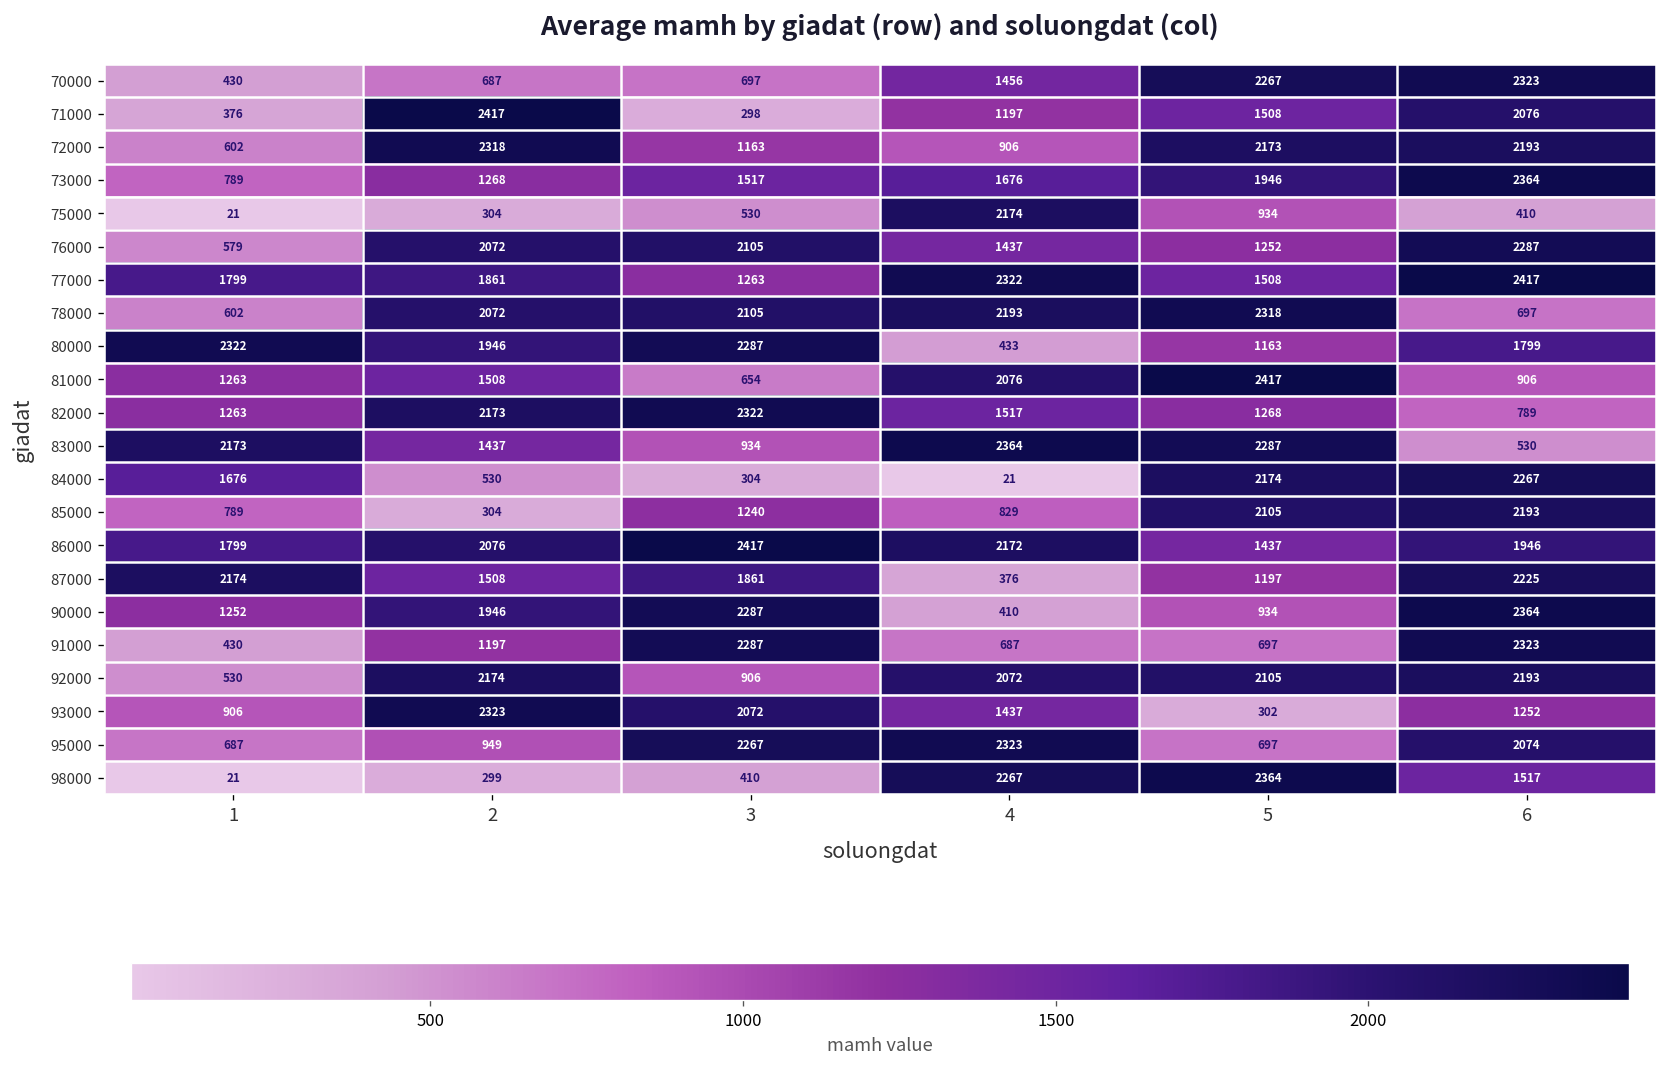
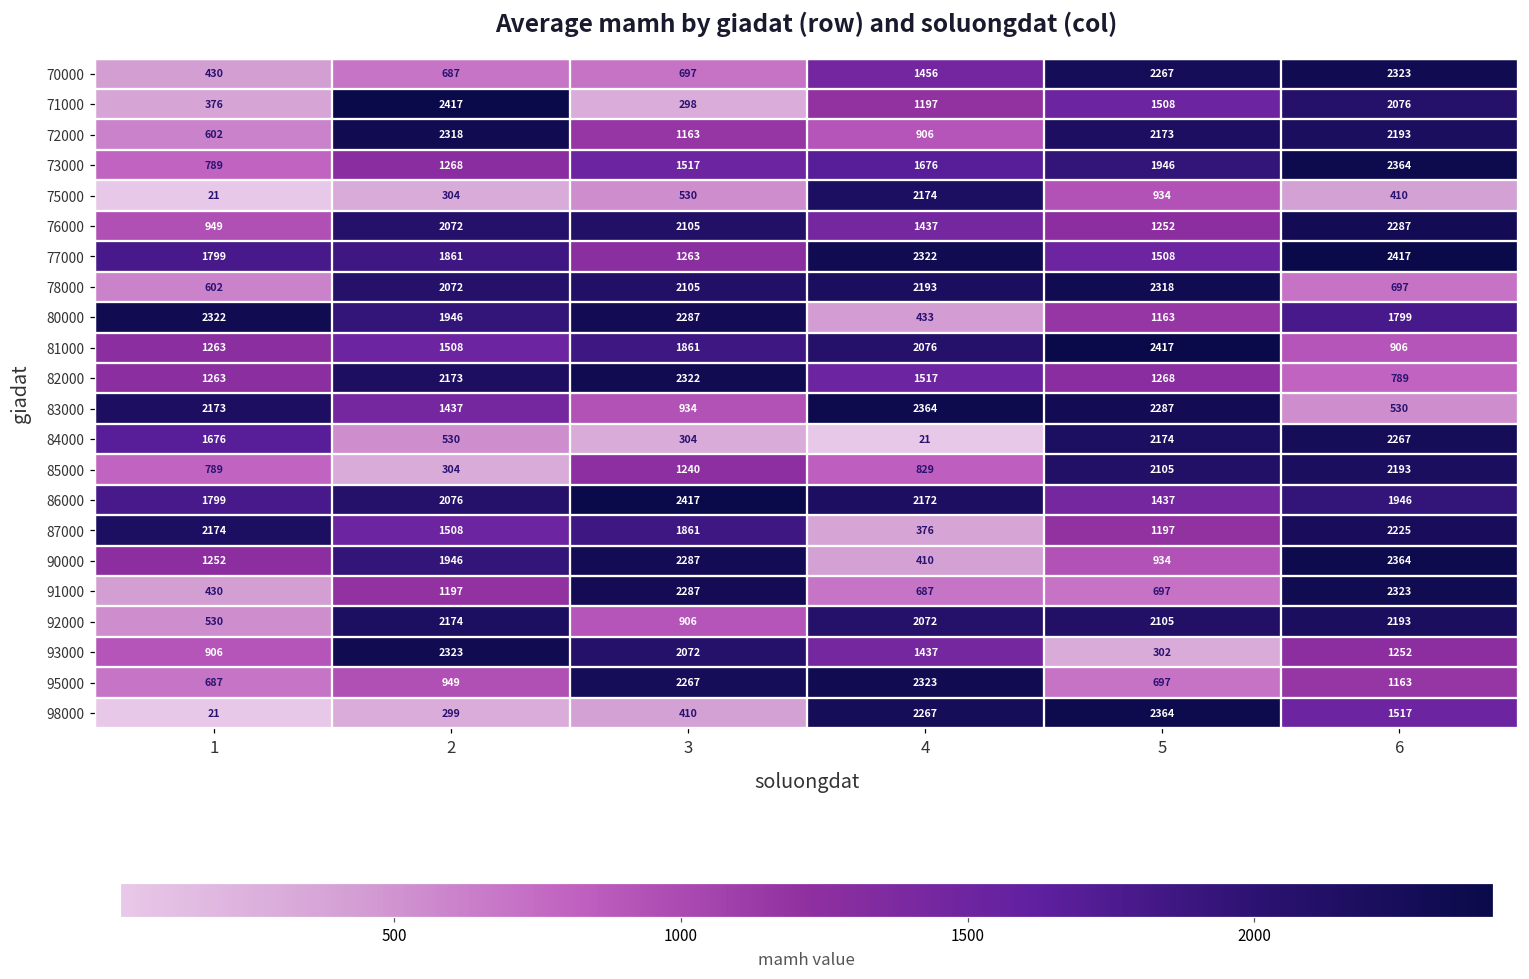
  {
    "70000": {
      "1": 430,
      "2": 687,
      "3": 697,
      "4": 1456,
      "5": 2267,
      "6": 2323
    },
    "71000": {
      "1": 376,
      "2": 2417,
      "3": 298,
      "4": 1197,
      "5": 1508,
      "6": 2076
    },
    "72000": {
      "1": 602,
      "2": 2318,
      "3": 1163,
      "4": 906,
      "5": 2173,
      "6": 2193
    },
    "73000": {
      "1": 789,
      "2": 1268,
      "3": 1517,
      "4": 1676,
      "5": 1946,
      "6": 2364
    },
    "75000": {
      "1": 21,
      "2": 304,
      "3": 530,
      "4": 2174,
      "5": 934,
      "6": 410
    },
    "76000": {
-     "1": 579,
+     "1": 949,
      "2": 2072,
      "3": 2105,
      "4": 1437,
      "5": 1252,
      "6": 2287
    },
    "77000": {
      "1": 1799,
      "2": 1861,
      "3": 1263,
      "4": 2322,
      "5": 1508,
      "6": 2417
    },
    "78000": {
      "1": 602,
      "2": 2072,
      "3": 2105,
      "4": 2193,
      "5": 2318,
      "6": 697
    },
    "80000": {
      "1": 2322,
      "2": 1946,
      "3": 2287,
      "4": 433,
      "5": 1163,
      "6": 1799
    },
    "81000": {
      "1": 1263,
      "2": 1508,
-     "3": 654,
+     "3": 1861,
      "4": 2076,
      "5": 2417,
      "6": 906
    },
    "82000": {
      "1": 1263,
      "2": 2173,
      "3": 2322,
      "4": 1517,
      "5": 1268,
      "6": 789
    },
    "83000": {
      "1": 2173,
      "2": 1437,
      "3": 934,
      "4": 2364,
      "5": 2287,
      "6": 530
    },
    "84000": {
      "1": 1676,
      "2": 530,
      "3": 304,
      "4": 21,
      "5": 2174,
      "6": 2267
    },
    "85000": {
      "1": 789,
      "2": 304,
      "3": 1240,
      "4": 829,
      "5": 2105,
      "6": 2193
    },
    "86000": {
      "1": 1799,
      "2": 2076,
      "3": 2417,
      "4": 2172,
      "5": 1437,
      "6": 1946
    },
    "87000": {
      "1": 2174,
      "2": 1508,
      "3": 1861,
      "4": 376,
      "5": 1197,
      "6": 2225
    },
    "90000": {
      "1": 1252,
      "2": 1946,
      "3": 2287,
      "4": 410,
      "5": 934,
      "6": 2364
    },
    "91000": {
      "1": 430,
      "2": 1197,
      "3": 2287,
      "4": 687,
      "5": 697,
      "6": 2323
    },
    "92000": {
      "1": 530,
      "2": 2174,
      "3": 906,
      "4": 2072,
      "5": 2105,
      "6": 2193
    },
    "93000": {
      "1": 906,
      "2": 2323,
      "3": 2072,
      "4": 1437,
      "5": 302,
      "6": 1252
    },
    "95000": {
      "1": 687,
      "2": 949,
      "3": 2267,
      "4": 2323,
      "5": 697,
-     "6": 2074
+     "6": 1163
    },
    "98000": {
      "1": 21,
      "2": 299,
      "3": 410,
      "4": 2267,
      "5": 2364,
      "6": 1517
    }
  }
